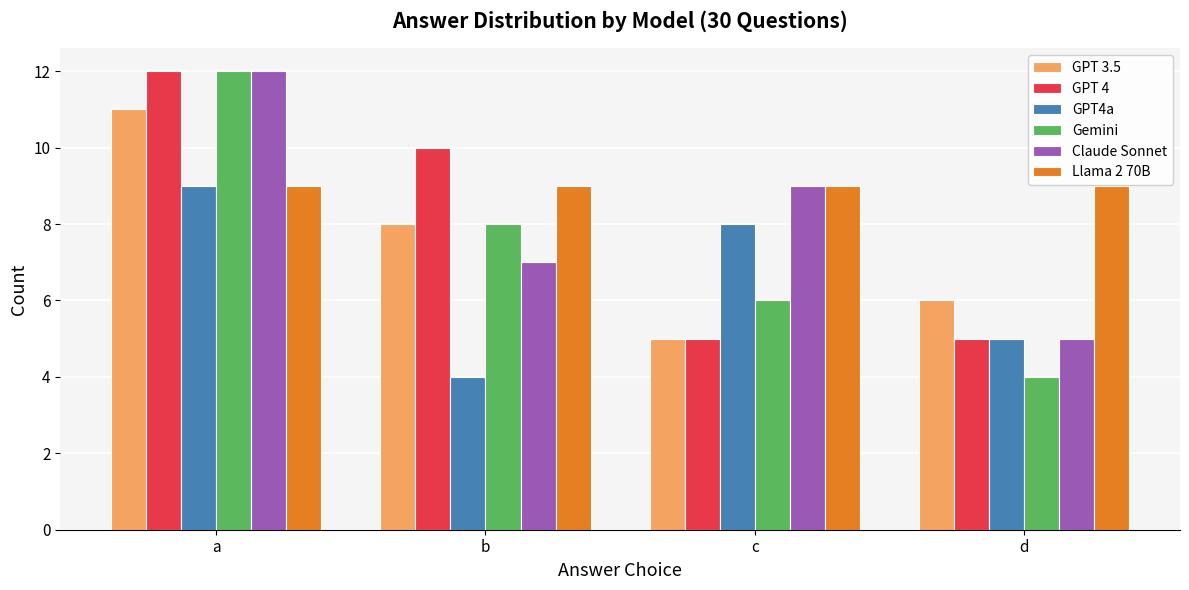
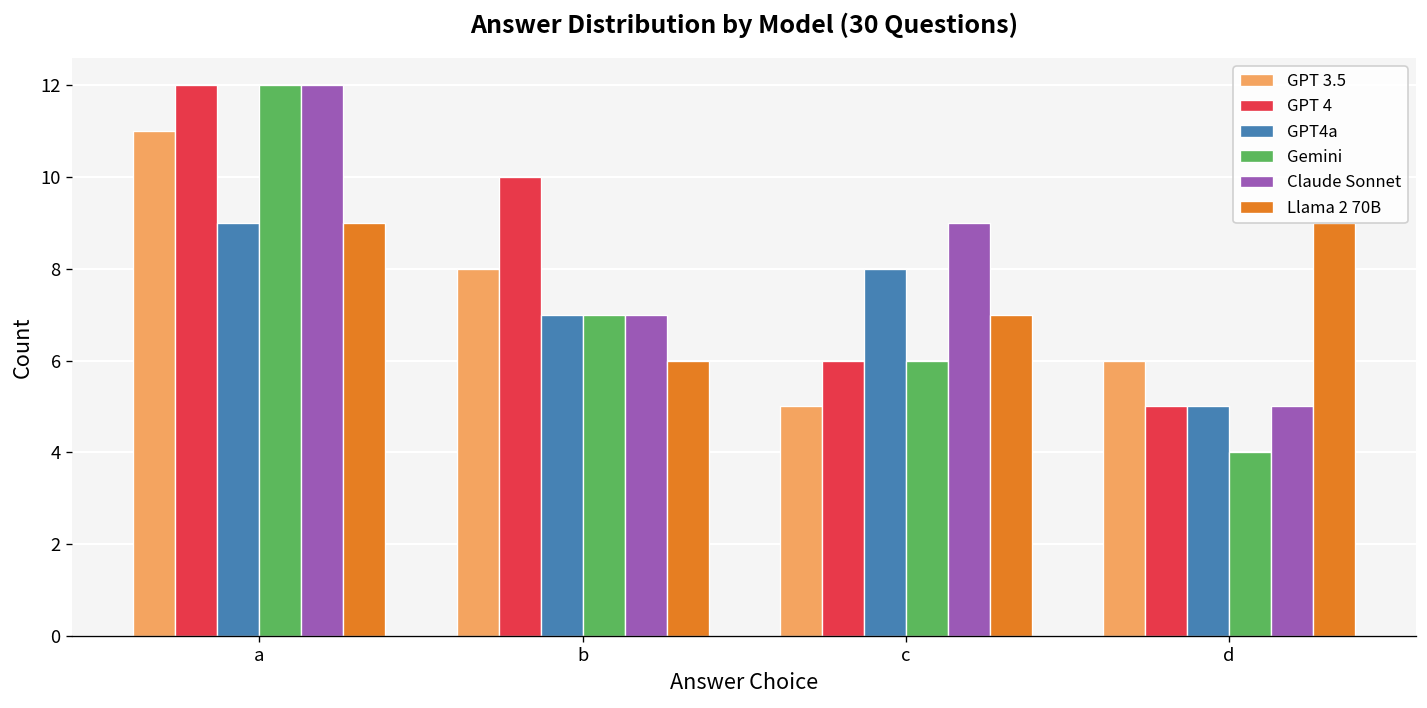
  {
    "GPT 3.5": {
      "a": 11,
      "b": 8,
      "c": 5,
      "d": 6
    },
    "GPT 4": {
      "a": 12,
      "b": 10,
-     "c": 5,
+     "c": 6,
      "d": 5
    },
    "GPT4a": {
      "a": 9,
-     "b": 4,
+     "b": 7,
      "c": 8,
      "d": 5
    },
    "Gemini": {
      "a": 12,
-     "b": 8,
+     "b": 7,
      "c": 6,
      "d": 4
    },
    "Claude Sonnet": {
      "a": 12,
      "b": 7,
      "c": 9,
      "d": 5
    },
    "Llama 2 70B": {
      "a": 9,
-     "b": 9,
-     "c": 9,
+     "b": 6,
+     "c": 7,
      "d": 9
    }
  }
